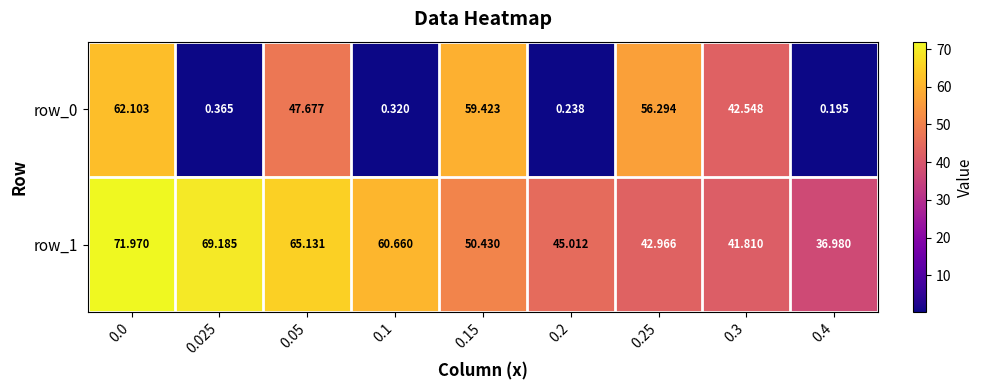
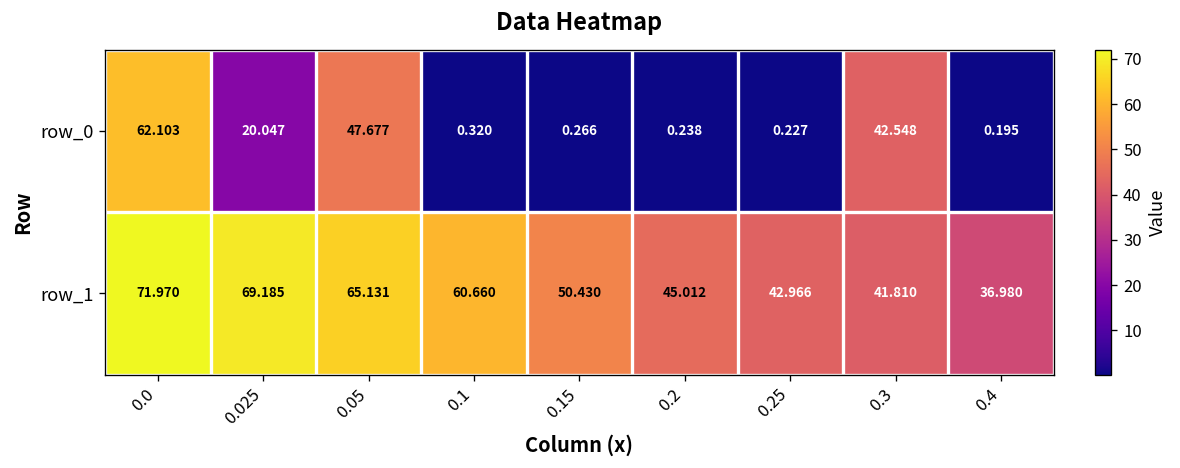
  {
    "row_0": {
      "0.0": 62.103,
-     "0.025": 0.365,
+     "0.025": 20.047,
      "0.05": 47.677,
      "0.1": 0.320,
-     "0.15": 59.423,
+     "0.15": 0.266,
      "0.2": 0.238,
-     "0.25": 56.294,
+     "0.25": 0.227,
      "0.3": 42.548,
      "0.4": 0.195
    },
    "row_1": {
      "0.0": 71.970,
      "0.025": 69.185,
      "0.05": 65.131,
      "0.1": 60.660,
      "0.15": 50.430,
      "0.2": 45.012,
      "0.25": 42.966,
      "0.3": 41.810,
      "0.4": 36.980
    }
  }
